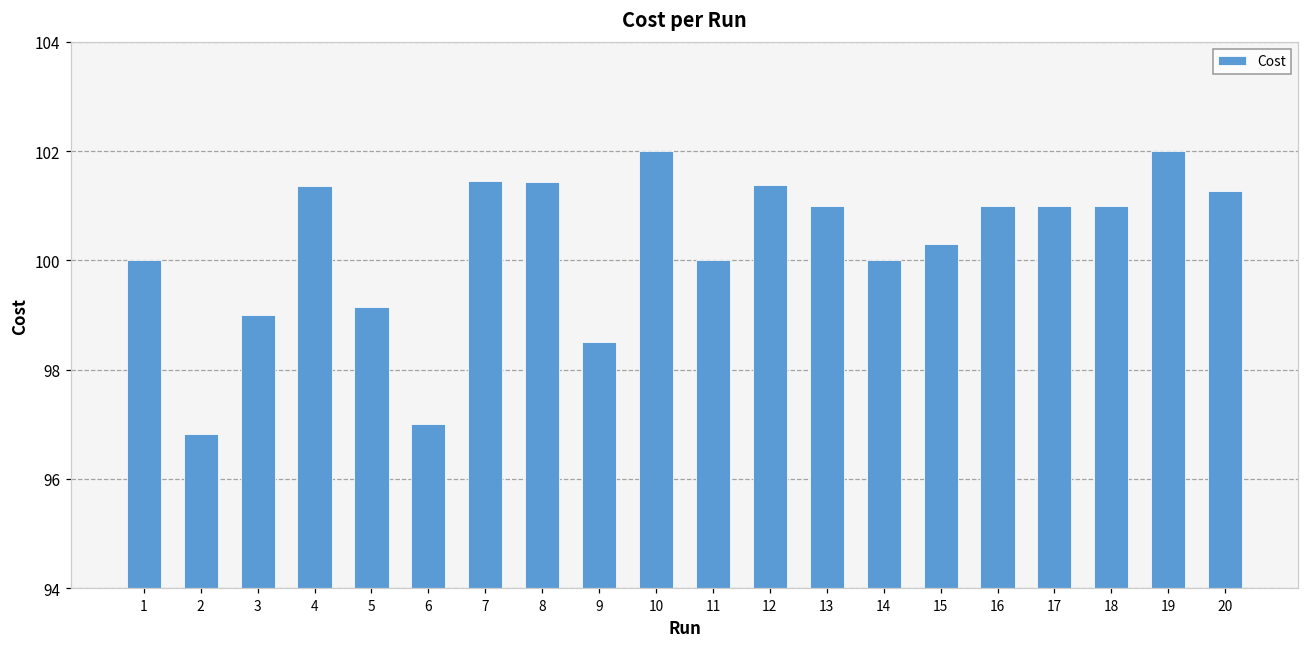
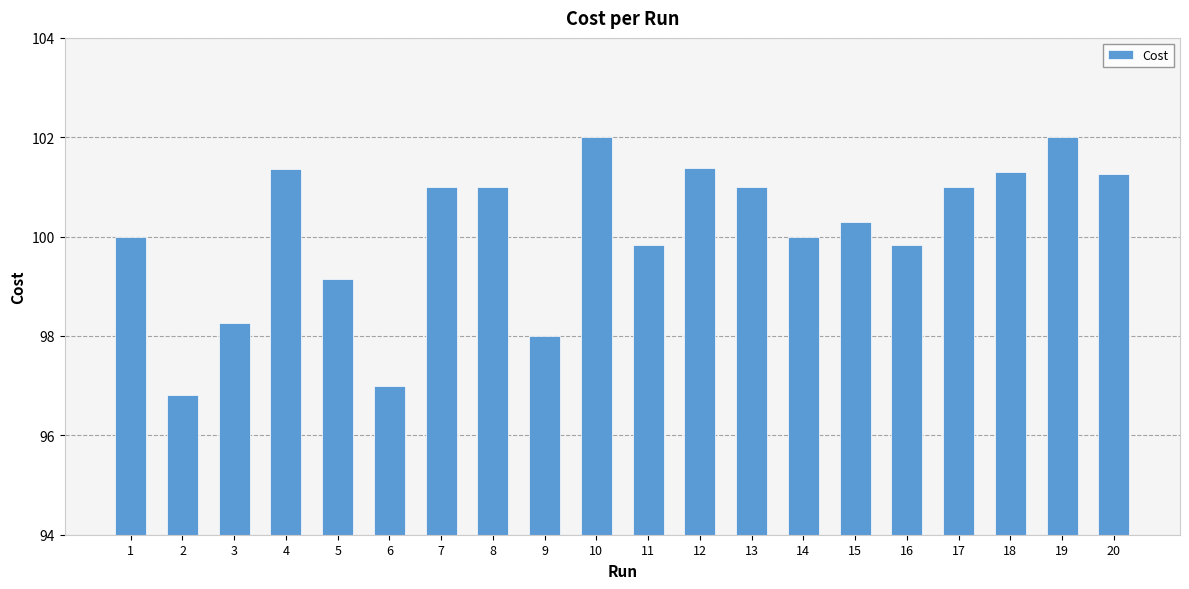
  {
    "1": 100.0,
    "2": 96.8,
-   "3": 99.0,
+   "3": 98.3,
    "4": 101.4,
    "5": 99.1,
    "6": 97.0,
-   "7": 101.5,
-   "8": 101.4,
-   "9": 98.5,
+   "7": 101.0,
+   "8": 101.0,
+   "9": 98.0,
    "10": 102.0,
-   "11": 100.0,
+   "11": 99.8,
    "12": 101.4,
    "13": 101.0,
    "14": 100.0,
    "15": 100.3,
-   "16": 101.0,
+   "16": 99.8,
    "17": 101.0,
-   "18": 101.0,
+   "18": 101.3,
    "19": 102.0,
    "20": 101.3
  }
